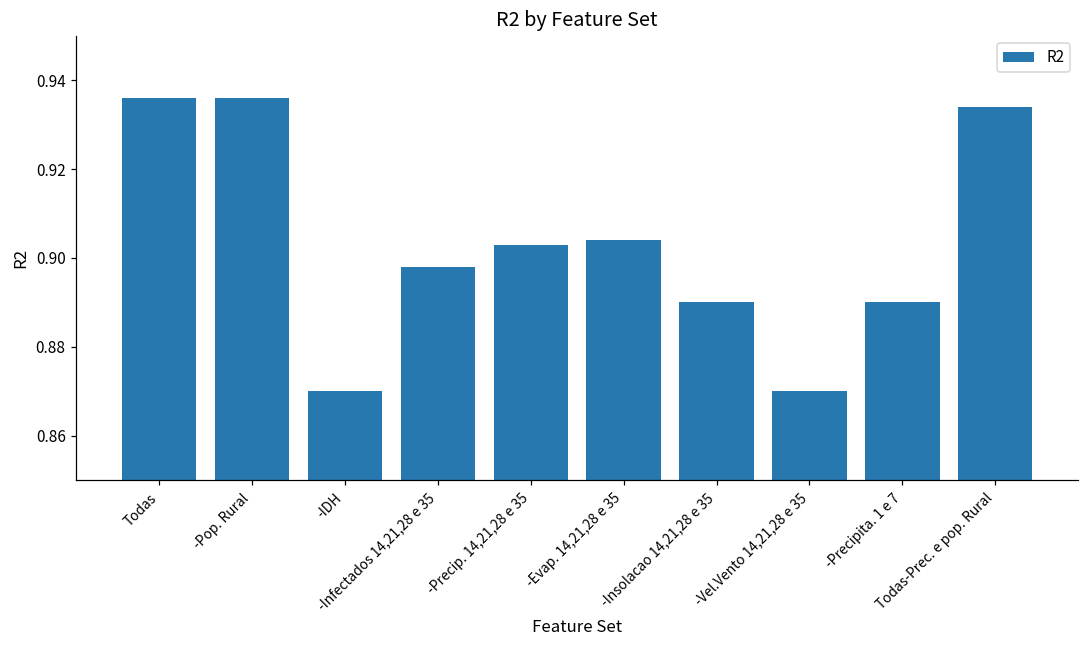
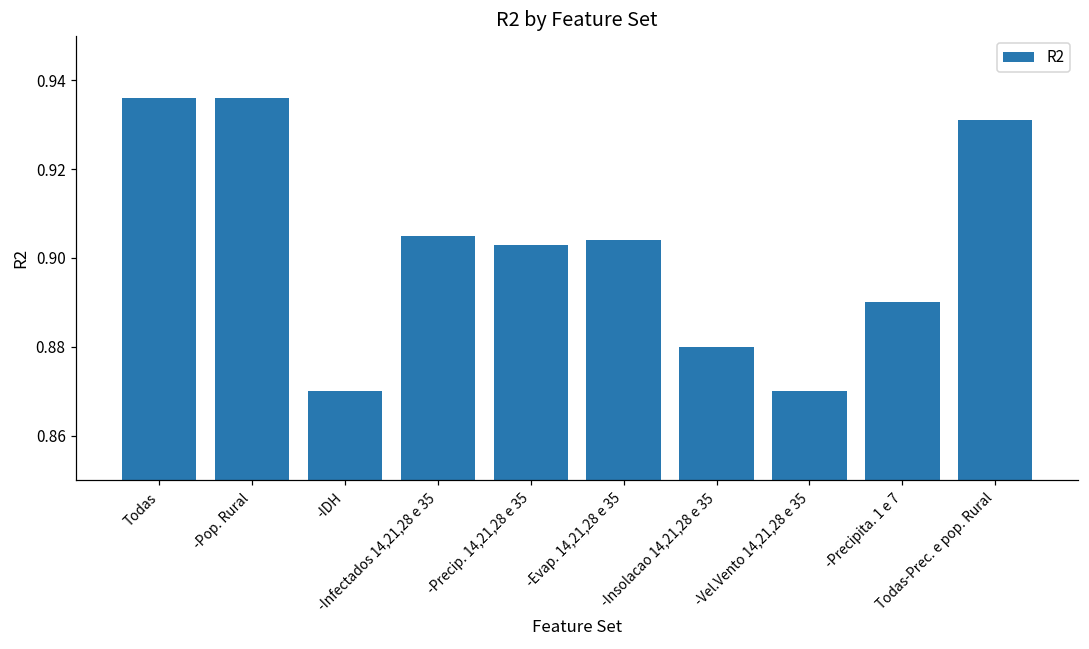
  {
    "Todas": 0.936,
    "-Pop. Rural": 0.936,
    "-IDH": 0.870,
-   "-Infectados 14,21,28 e 35": 0.898,
+   "-Infectados 14,21,28 e 35": 0.905,
    "-Precip. 14,21,28 e 35": 0.903,
    "-Evap. 14,21,28 e 35": 0.904,
-   "-Insolacao 14,21,28 e 35": 0.89,
+   "-Insolacao 14,21,28 e 35": 0.88,
    "-Vel.Vento 14,21,28 e 35": 0.870,
    "-Precipita. 1 e 7": 0.890,
-   "Todas-Prec. e pop. Rural": 0.934
+   "Todas-Prec. e pop. Rural": 0.931
  }
